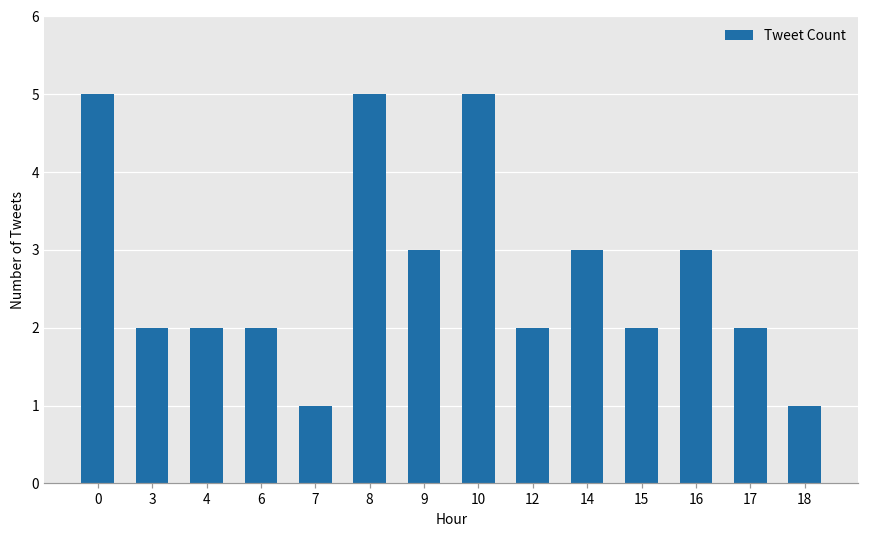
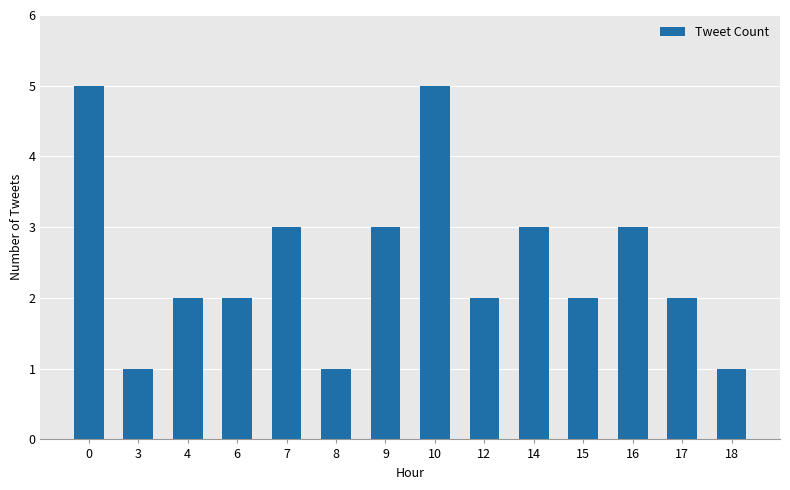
  {
    "0": 5,
-   "3": 2,
+   "3": 1,
    "4": 2,
    "6": 2,
-   "7": 1,
-   "8": 5,
+   "7": 3,
+   "8": 1,
    "9": 3,
    "10": 5,
    "12": 2,
    "14": 3,
    "15": 2,
    "16": 3,
    "17": 2,
    "18": 1
  }
